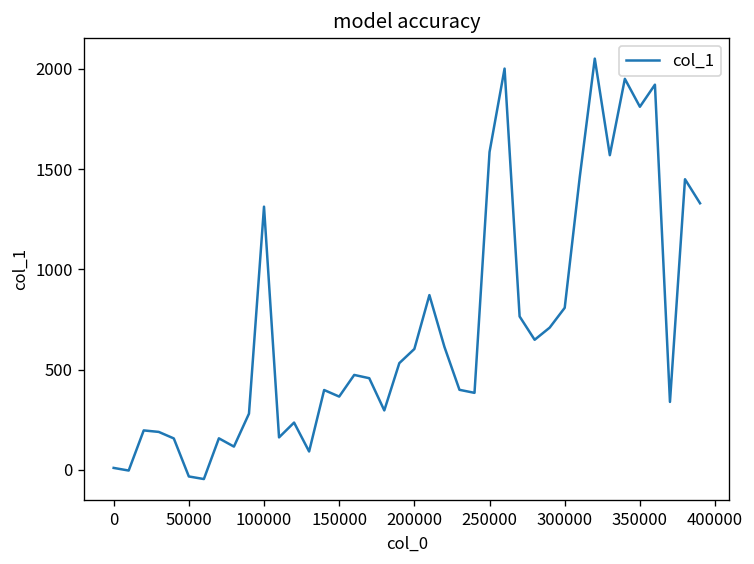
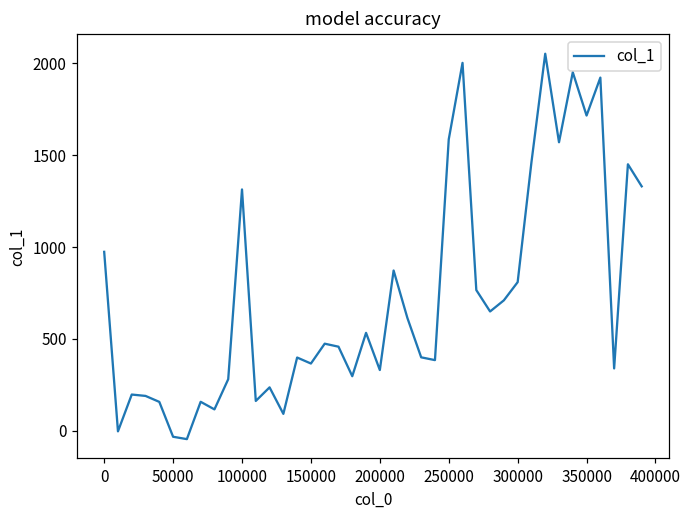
  {
-   "0": 10,
+   "0": 970,
    "50000": -30,
    "100000": 1310,
    "150000": 370,
-   "200000": 600,
+   "200000": 330,
    "250000": 1590,
    "300000": 810,
-   "350000": 1810
+   "350000": 1720
  }
